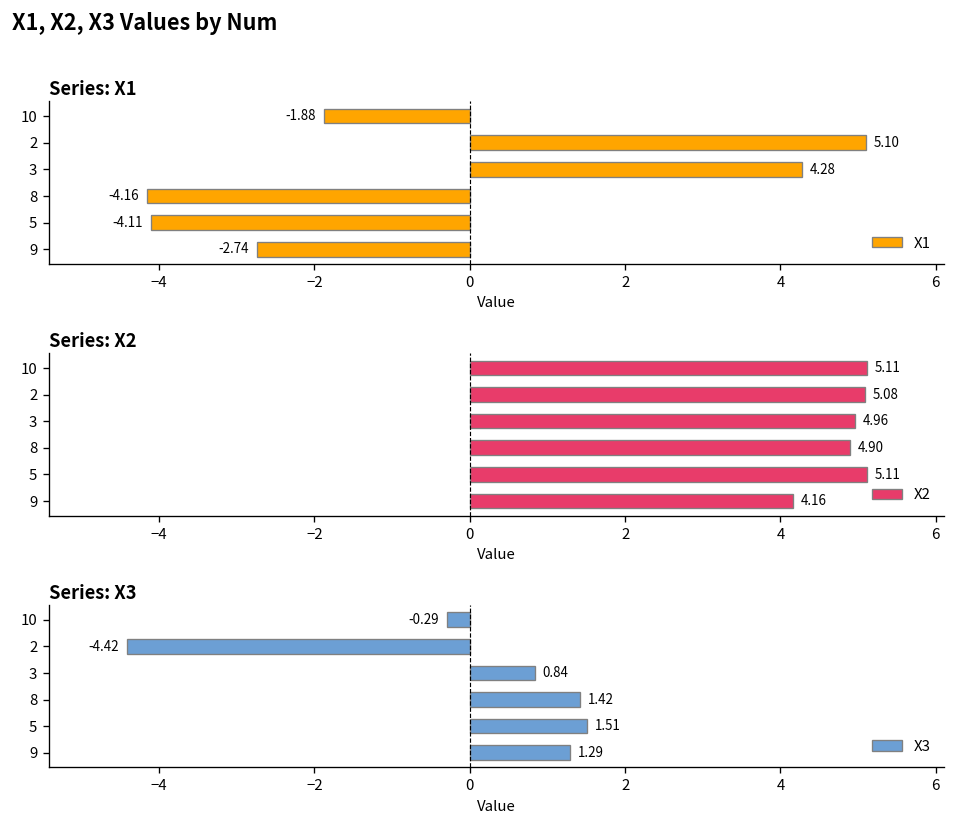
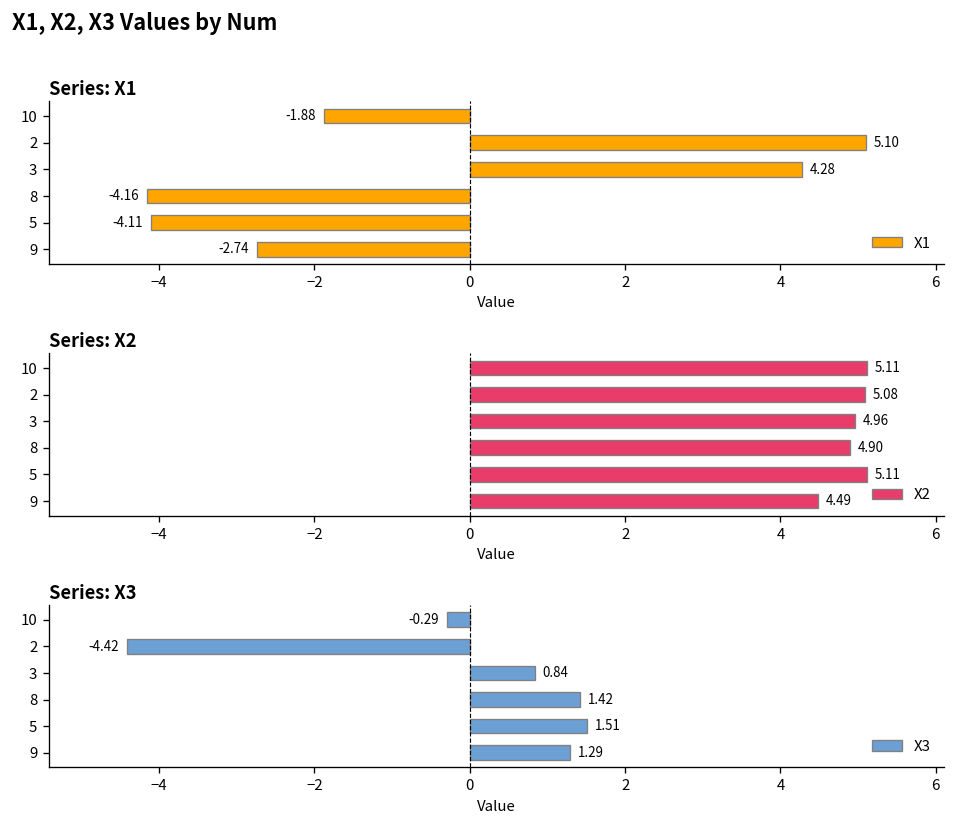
  {
    "Series: X1": {
      "10": -1.88,
      "2": 5.10,
      "3": 4.28,
      "8": -4.16,
      "5": -4.11,
      "9": -2.74
    },
    "Series: X2": {
      "10": 5.11,
      "2": 5.08,
      "3": 4.96,
      "8": 4.90,
      "5": 5.11,
-     "9": 4.16
+     "9": 4.49
    },
    "Series: X3": {
      "10": -0.29,
      "2": -4.42,
      "3": 0.84,
      "8": 1.42,
      "5": 1.51,
      "9": 1.29
    }
  }
